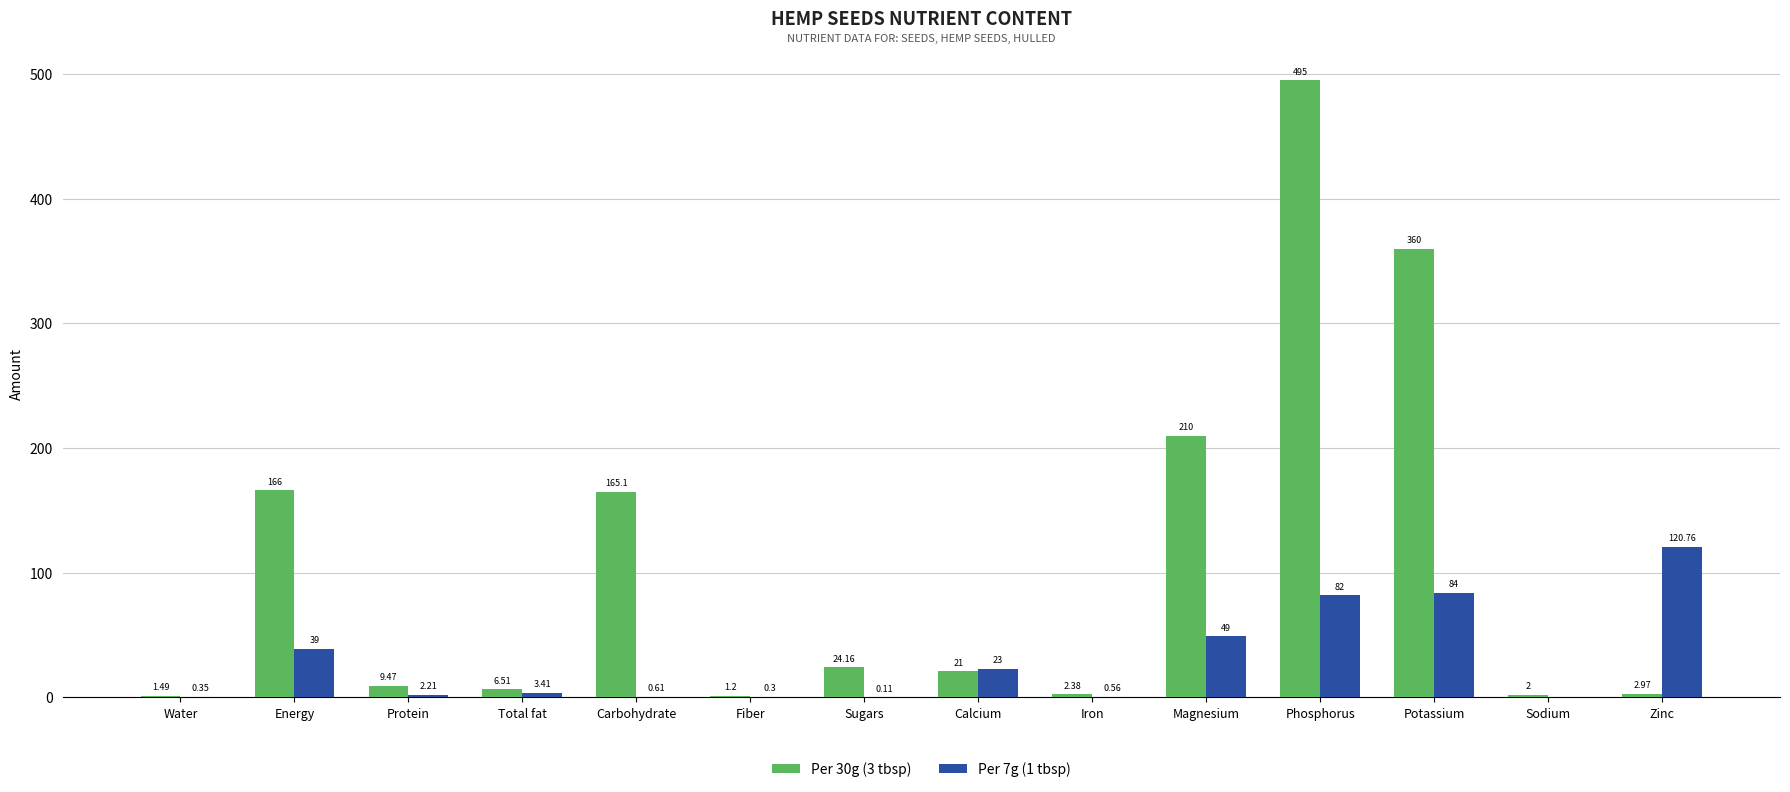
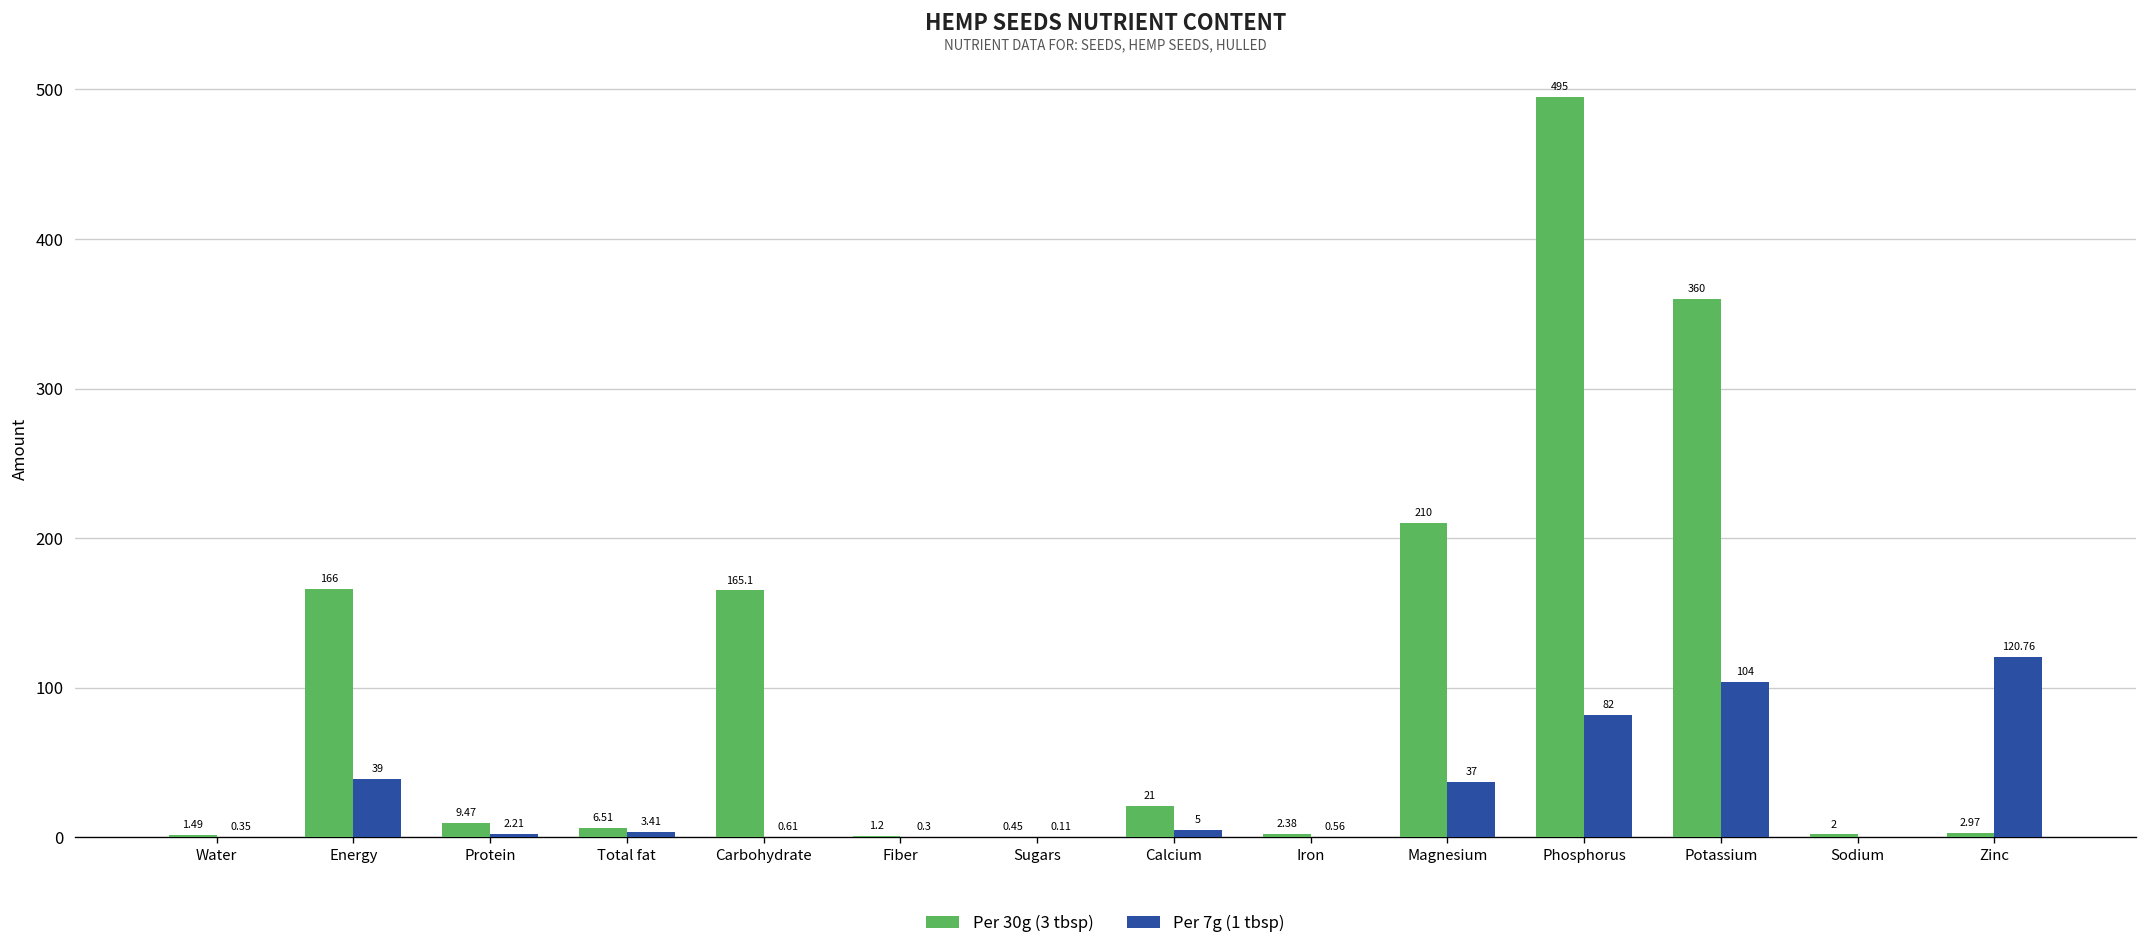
  {
    "Per 30g (3 tbsp)": {
      "Water": 1.49,
      "Energy": 166,
      "Protein": 9.47,
      "Total fat": 6.51,
      "Carbohydrate": 165.1,
      "Fiber": 1.2,
-     "Sugars": 24.16,
+     "Sugars": 0.45,
      "Calcium": 21,
      "Iron": 2.38,
      "Magnesium": 210,
      "Phosphorus": 495,
      "Potassium": 360,
      "Sodium": 2,
      "Zinc": 2.97
    },
    "Per 7g (1 tbsp)": {
      "Water": 0.35,
      "Energy": 39,
      "Protein": 2.21,
      "Total fat": 3.41,
      "Carbohydrate": 0.61,
      "Fiber": 0.3,
      "Sugars": 0.11,
-     "Calcium": 23,
+     "Calcium": 5,
      "Iron": 0.56,
-     "Magnesium": 49,
+     "Magnesium": 37,
      "Phosphorus": 82,
-     "Potassium": 84,
+     "Potassium": 104,
      "Zinc": 120.76
    }
  }
